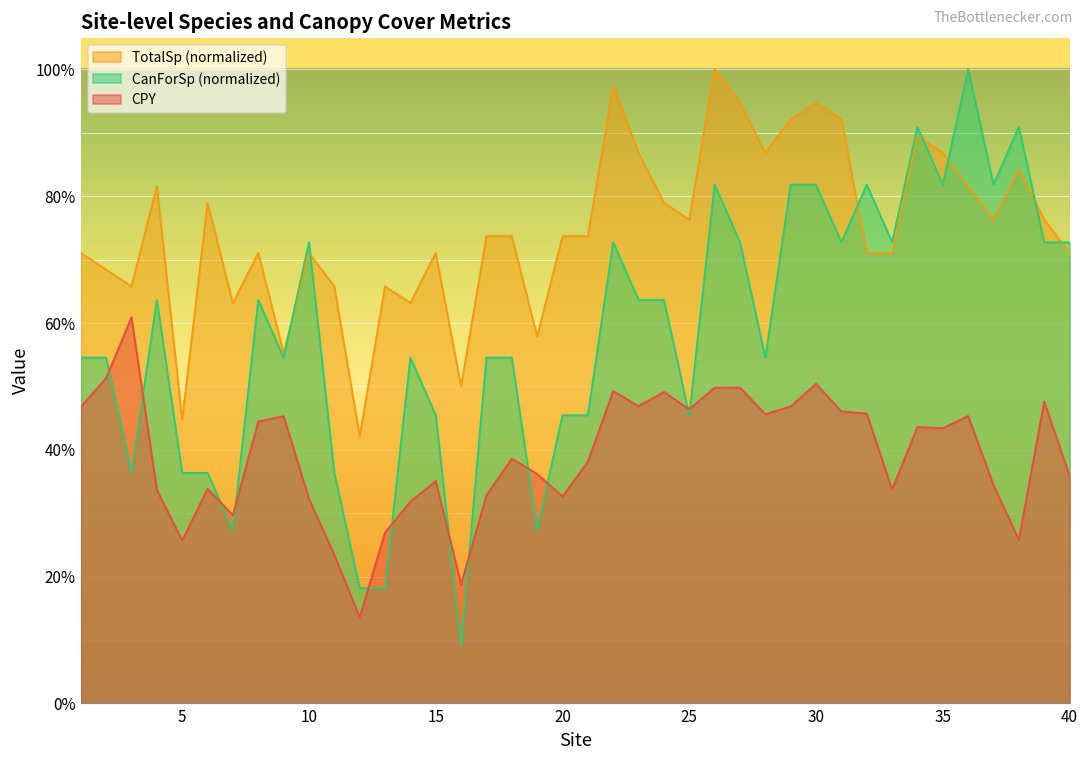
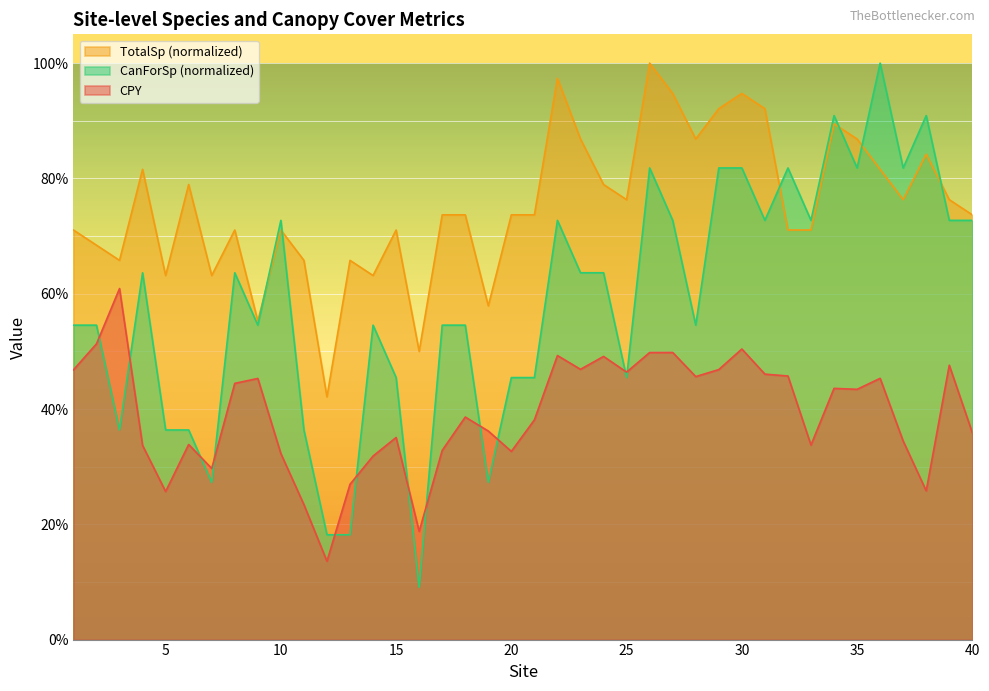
  {
    "TotalSp (normalized)": {
-     "5": "45%",
+     "5": "63%",
      "10": "71%",
      "15": "71%",
      "20": "74%",
      "25": "76%",
      "30": "95%",
      "35": "87%",
-     "40": "71%"
+     "40": "74%"
    },
    "CanForSp (normalized)": {
      "5": "36%",
      "10": "73%",
      "15": "45%",
      "20": "45%",
      "25": "45%",
      "30": "82%",
      "35": "82%",
      "40": "73%"
    },
    "CPY": {
      "5": "26%",
      "10": "32%",
      "15": "35%",
      "20": "33%",
      "25": "46%",
      "30": "50%",
      "35": "43%",
      "40": "36%"
    }
  }
